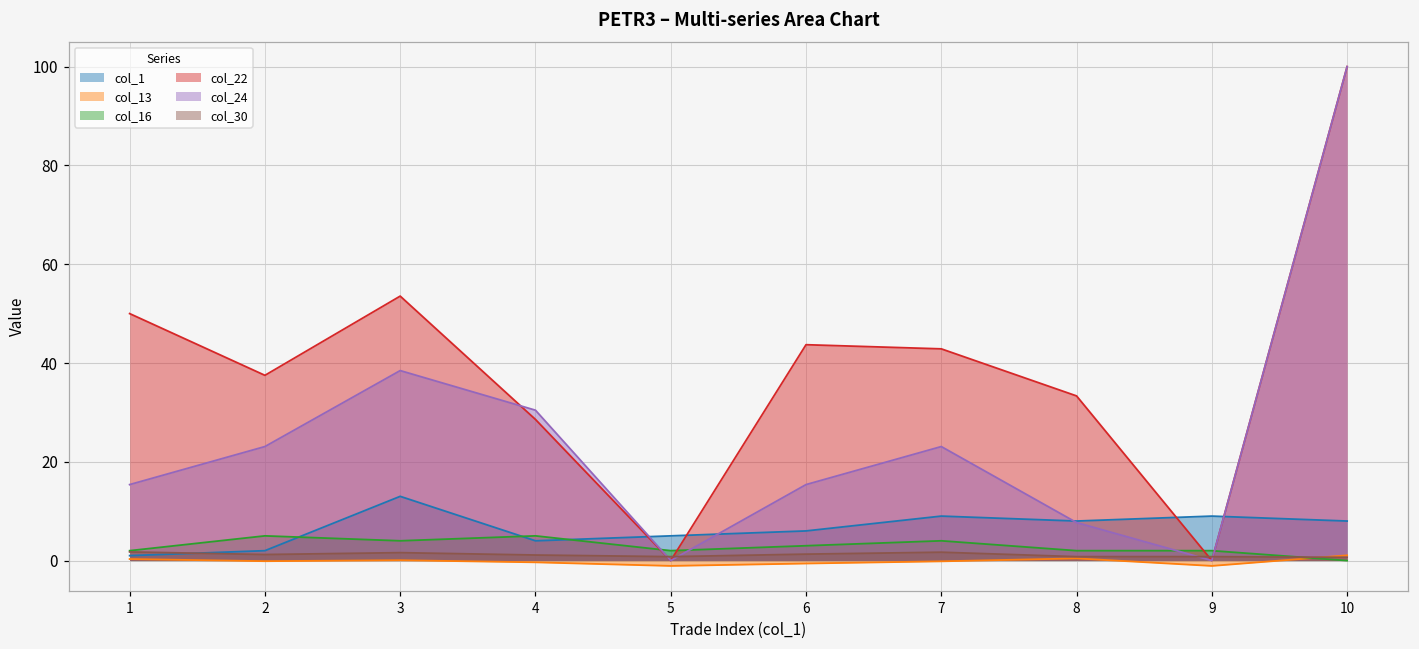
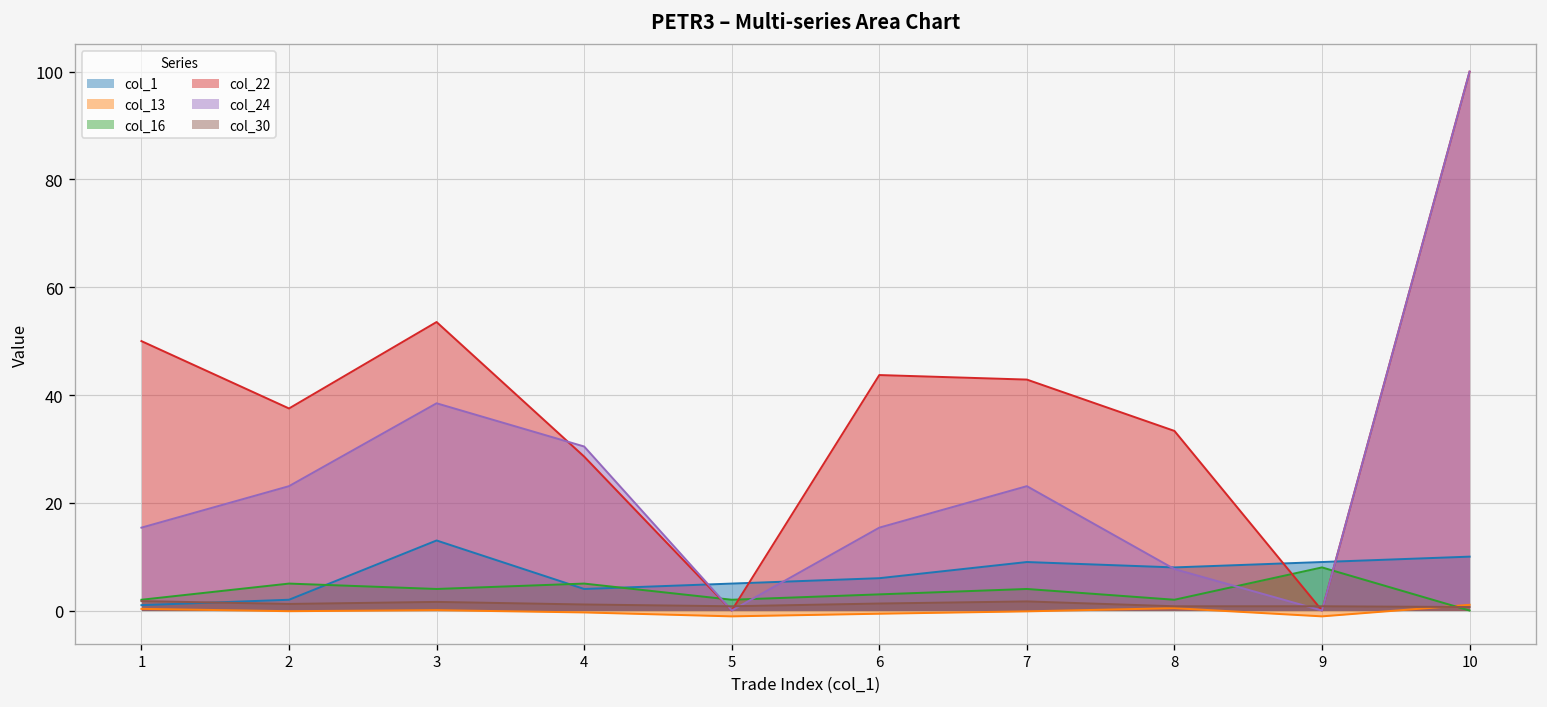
  {
    "col_1": {
      "1": 1,
      "2": 2,
      "3": 13,
      "4": 4,
      "5": 5,
      "6": 6,
      "7": 9,
      "9": 9,
-     "10": 8
+     "10": 10
    },
    "col_16": {
      "2": 5,
      "3": 4,
      "4": 5,
      "5": 2,
      "6": 3,
      "7": 4,
      "8": 2,
-     "9": 2,
+     "9": 8,
      "10": 0
    },
    "col_22": {
      "1": 50,
      "2": 38,
      "3": 54,
      "4": 29,
      "6": 44,
      "7": 43,
      "8": 33
    },
    "col_24": {
      "1": 15,
      "2": 23,
      "3": 38,
      "4": 30,
      "6": 15,
      "7": 23
    },
    "col_30": {
      "2": 1,
      "3": 2,
      "4": 1,
      "5": 1,
      "6": 1,
      "7": 2,
      "9": 1
    }
  }
